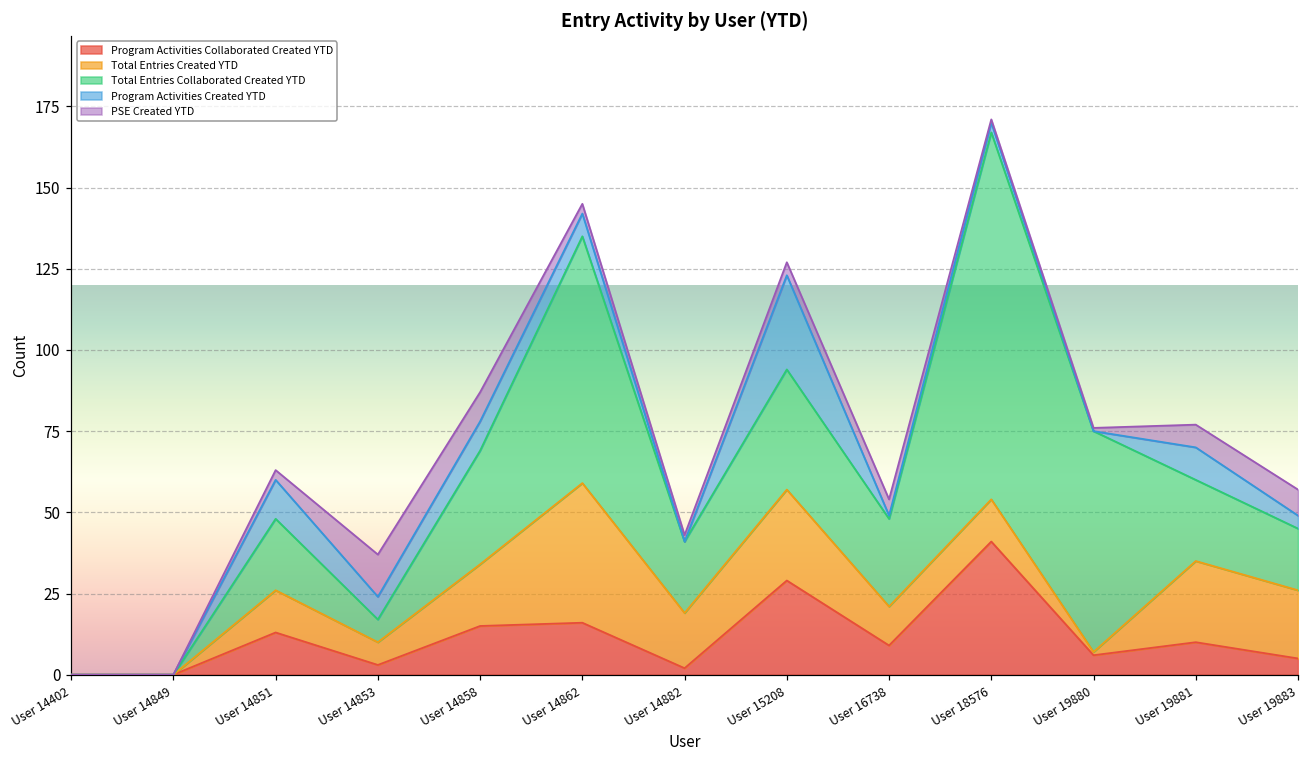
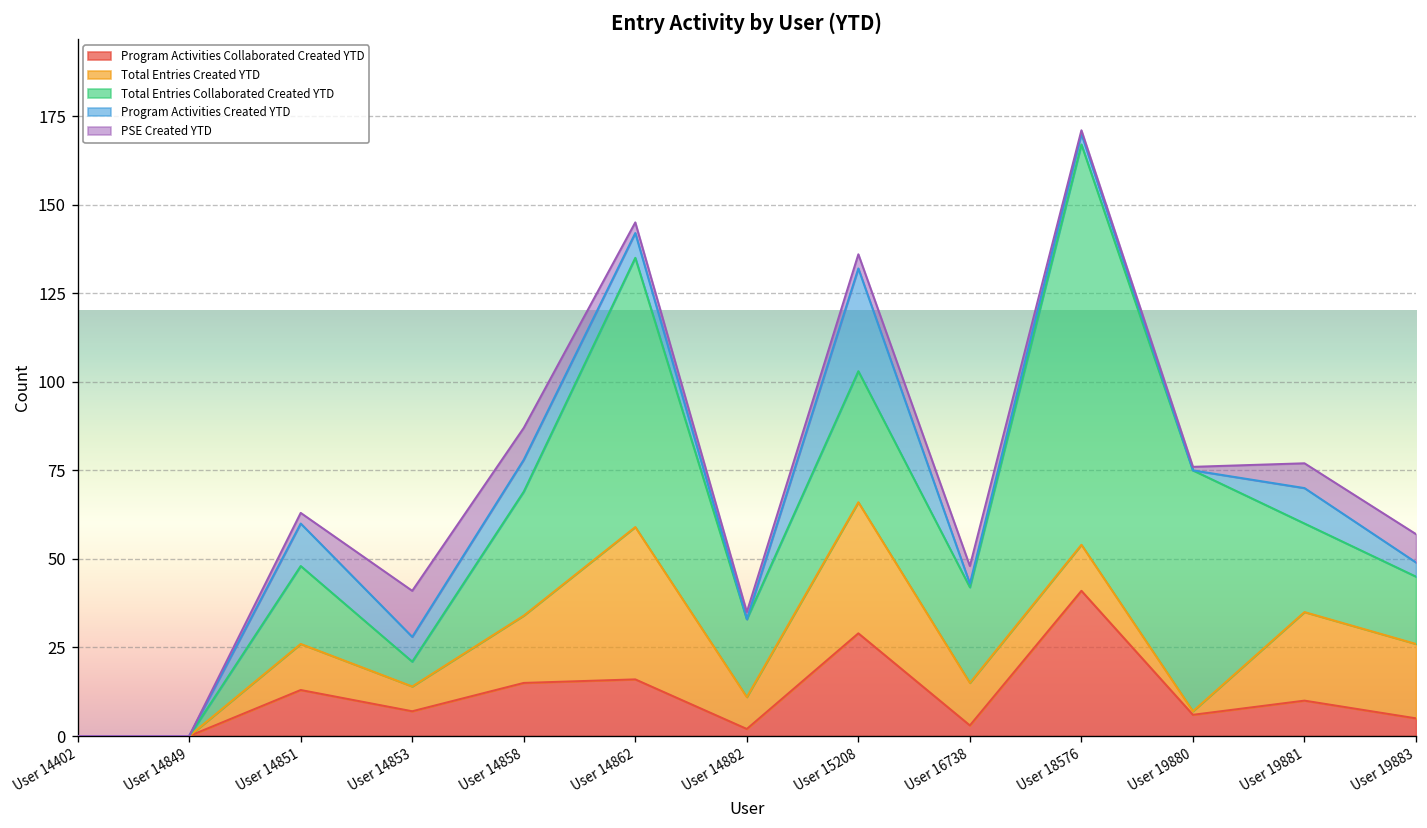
  {
    "Program Activities Collaborated Created YTD": {
      "User 14851": 13,
-     "User 14853": 3,
+     "User 14853": 7,
      "User 14858": 15,
      "User 14862": 16,
      "User 14882": 2,
      "User 15208": 29,
-     "User 16738": 9,
+     "User 16738": 3,
      "User 18576": 41,
      "User 19880": 6,
      "User 19881": 10,
      "User 19883": 5
    },
    "Total Entries Created YTD": {
      "User 14851": 13,
      "User 14853": 7,
      "User 14858": 19,
      "User 14862": 43,
-     "User 14882": 17,
-     "User 15208": 28,
+     "User 14882": 9,
+     "User 15208": 37,
      "User 16738": 12,
      "User 18576": 13,
      "User 19880": 1,
      "User 19881": 25,
      "User 19883": 21
    },
    "Total Entries Collaborated Created YTD": {
      "User 14851": 22,
      "User 14853": 7,
      "User 14858": 35,
      "User 14862": 76,
      "User 15208": 37,
      "User 16738": 27,
      "User 18576": 113,
      "User 19881": 25,
      "User 19883": 19
    },
    "Program Activities Created YTD": {
      "User 14851": 12,
      "User 14853": 7,
      "User 14858": 9,
      "User 14862": 7,
      "User 15208": 29,
      "User 16738": 1,
      "User 18576": 3,
      "User 19881": 10,
      "User 19883": 4
    },
    "PSE Created YTD": {
      "User 14851": 3,
      "User 14853": 13,
      "User 14858": 9,
      "User 14862": 3,
      "User 14882": 2,
      "User 15208": 4,
      "User 16738": 5,
      "User 18576": 1,
      "User 19880": 1,
      "User 19881": 7,
      "User 19883": 8
    }
  }
